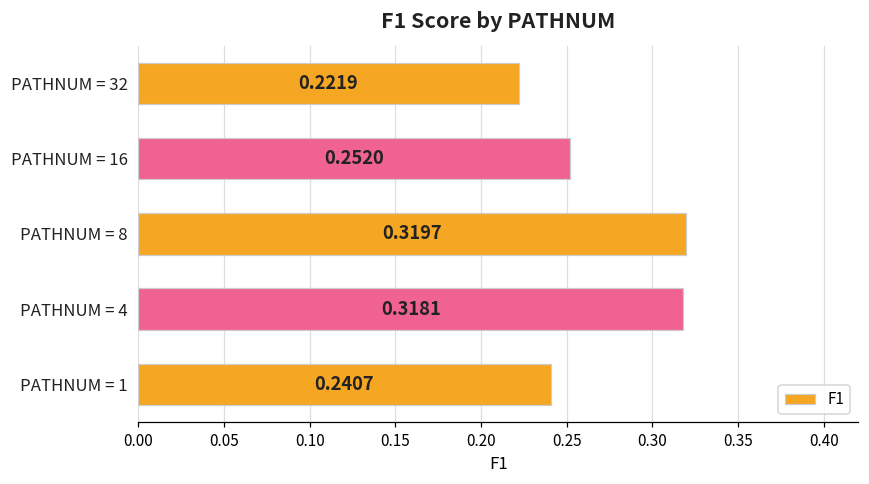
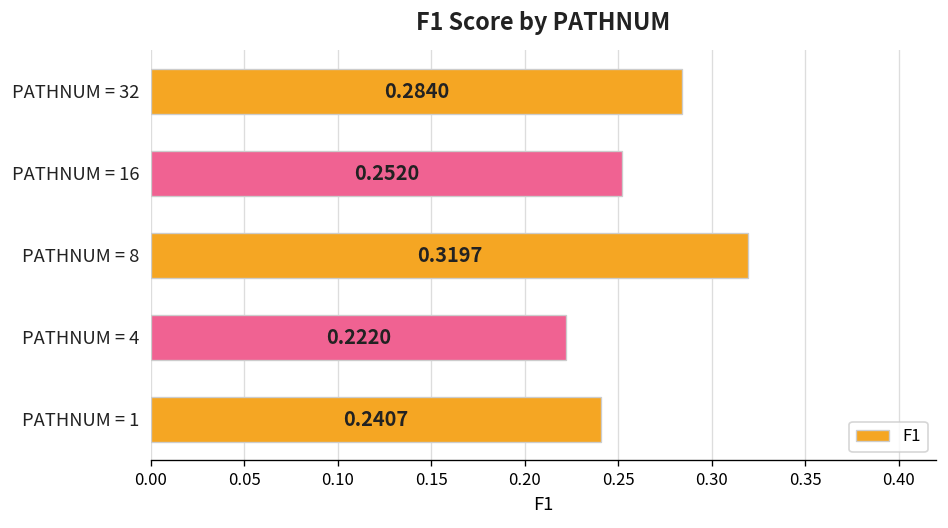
  {
-   "PATHNUM = 32": 0.2219,
+   "PATHNUM = 32": 0.2840,
    "PATHNUM = 16": 0.2520,
    "PATHNUM = 8": 0.3197,
-   "PATHNUM = 4": 0.3181,
+   "PATHNUM = 4": 0.2220,
    "PATHNUM = 1": 0.2407
  }
